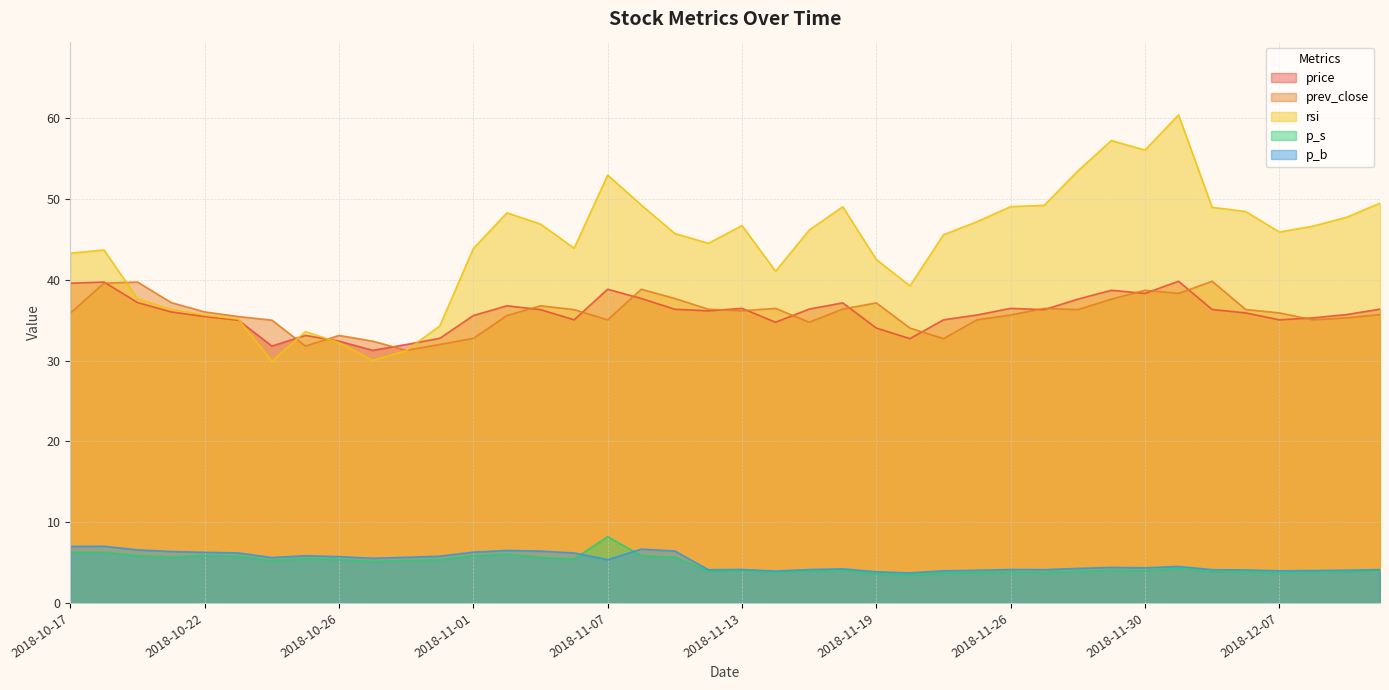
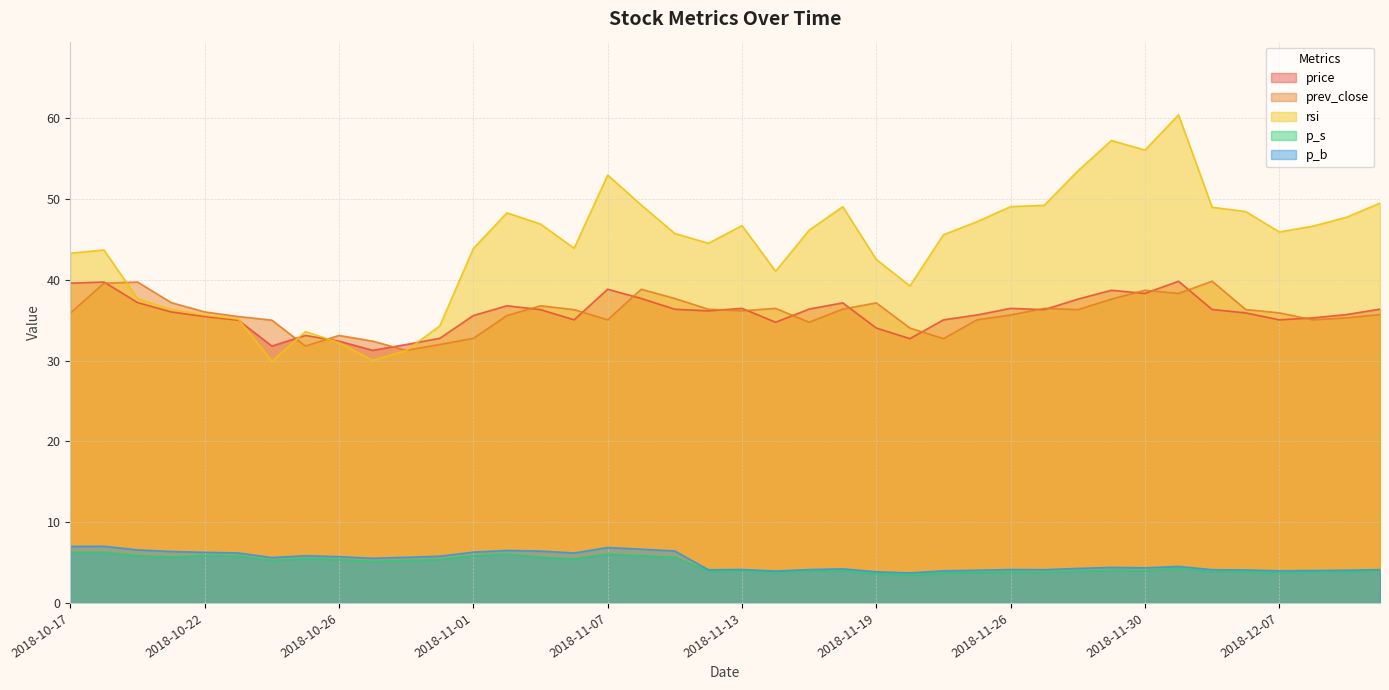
  {
    "p_s": {
      "2018-10-22": 6,
      "2018-10-26": 5,
      "2018-11-01": 6,
-     "2018-11-07": 8,
+     "2018-11-07": 6,
      "2018-11-26": 4,
      "2018-11-30": 4
    },
    "p_b": {
      "2018-10-22": 6,
      "2018-10-26": 6,
      "2018-11-01": 6,
-     "2018-11-07": 5,
+     "2018-11-07": 7,
      "2018-11-26": 4,
      "2018-11-30": 4
    }
  }
